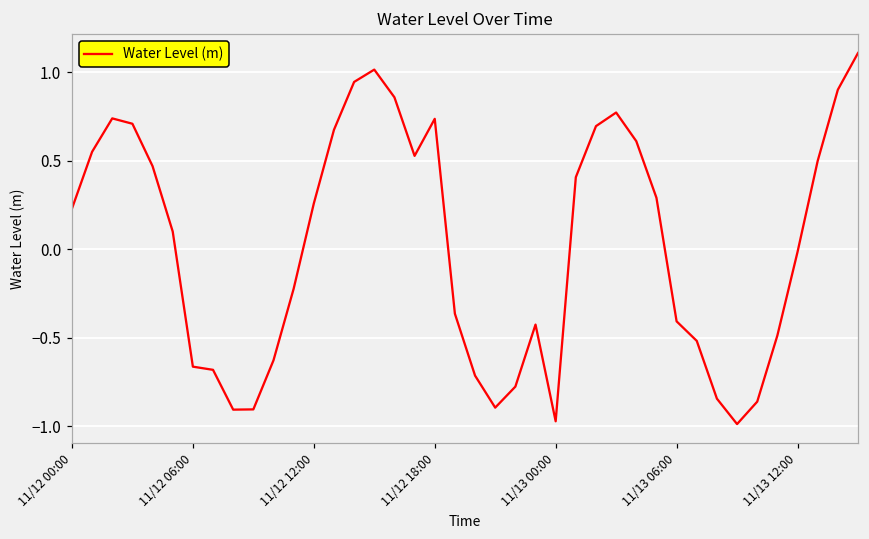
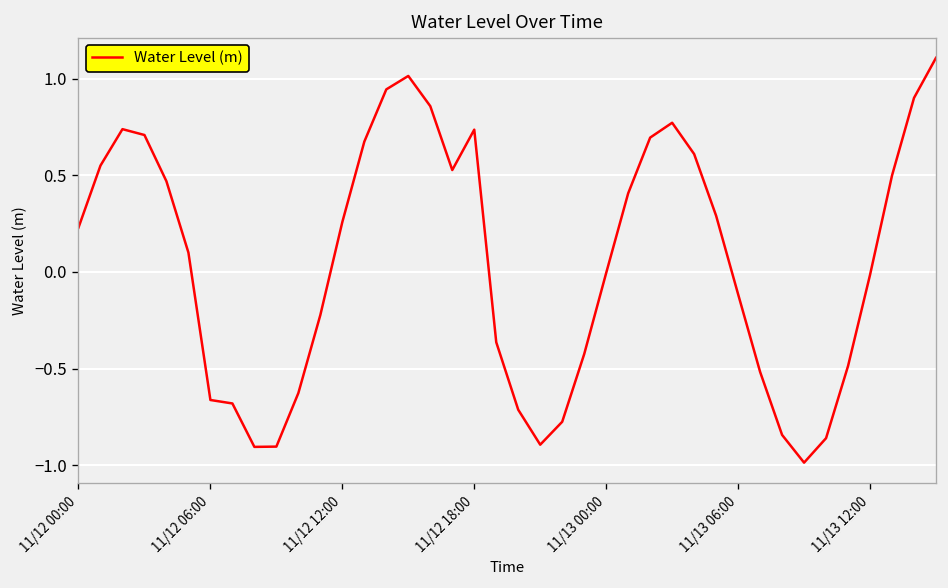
  {
    "11/12 00:00": 0.23,
    "11/12 06:00": -0.66,
    "11/12 12:00": 0.26,
    "11/12 18:00": 0.74,
-   "11/13 00:00": -0.97,
-   "11/13 06:00": -0.41,
+   "11/13 00:00": -0.01,
+   "11/13 06:00": -0.12,
    "11/13 12:00": -0.02
  }
